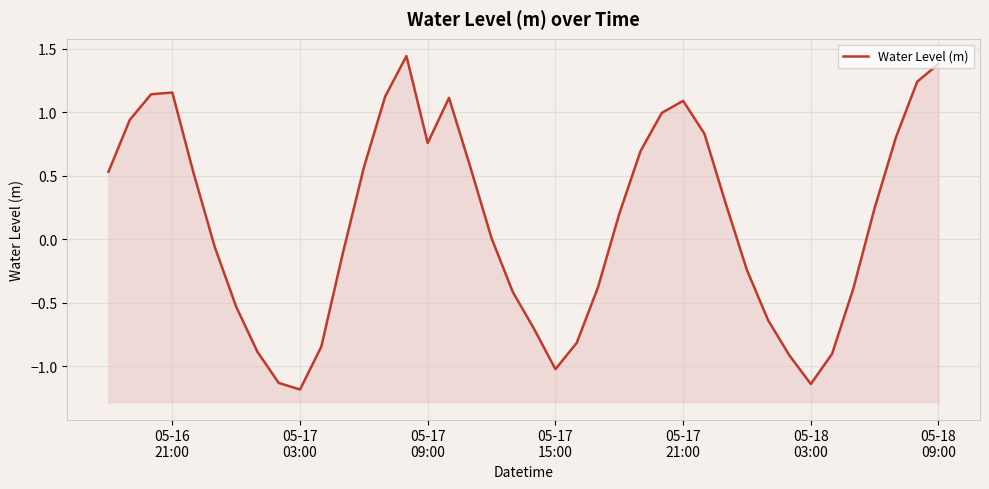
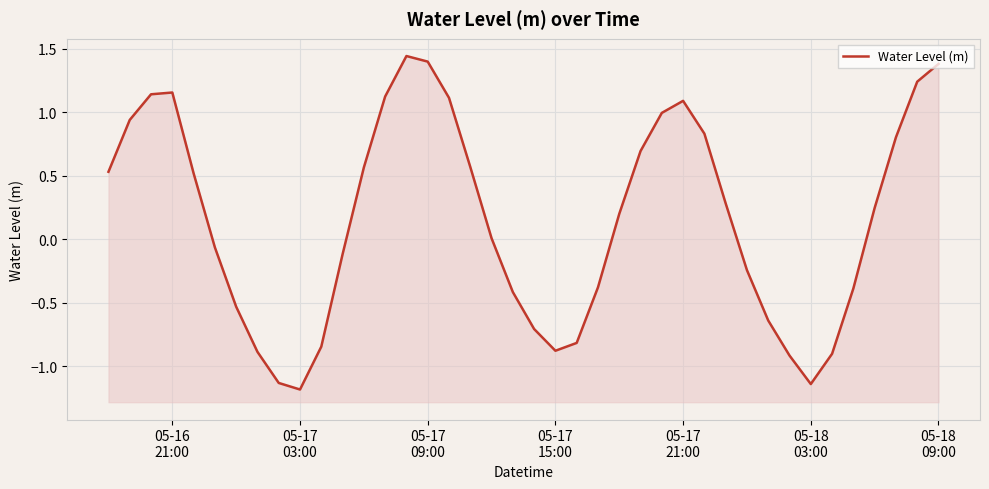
  {
    "05-16 21:00": 1.16,
    "05-17 03:00": -1.18,
-   "05-17 09:00": 0.76,
-   "05-17 15:00": -1.02,
+   "05-17 09:00": 1.40,
+   "05-17 15:00": -0.88,
    "05-17 21:00": 1.09,
    "05-18 03:00": -1.14
  }
